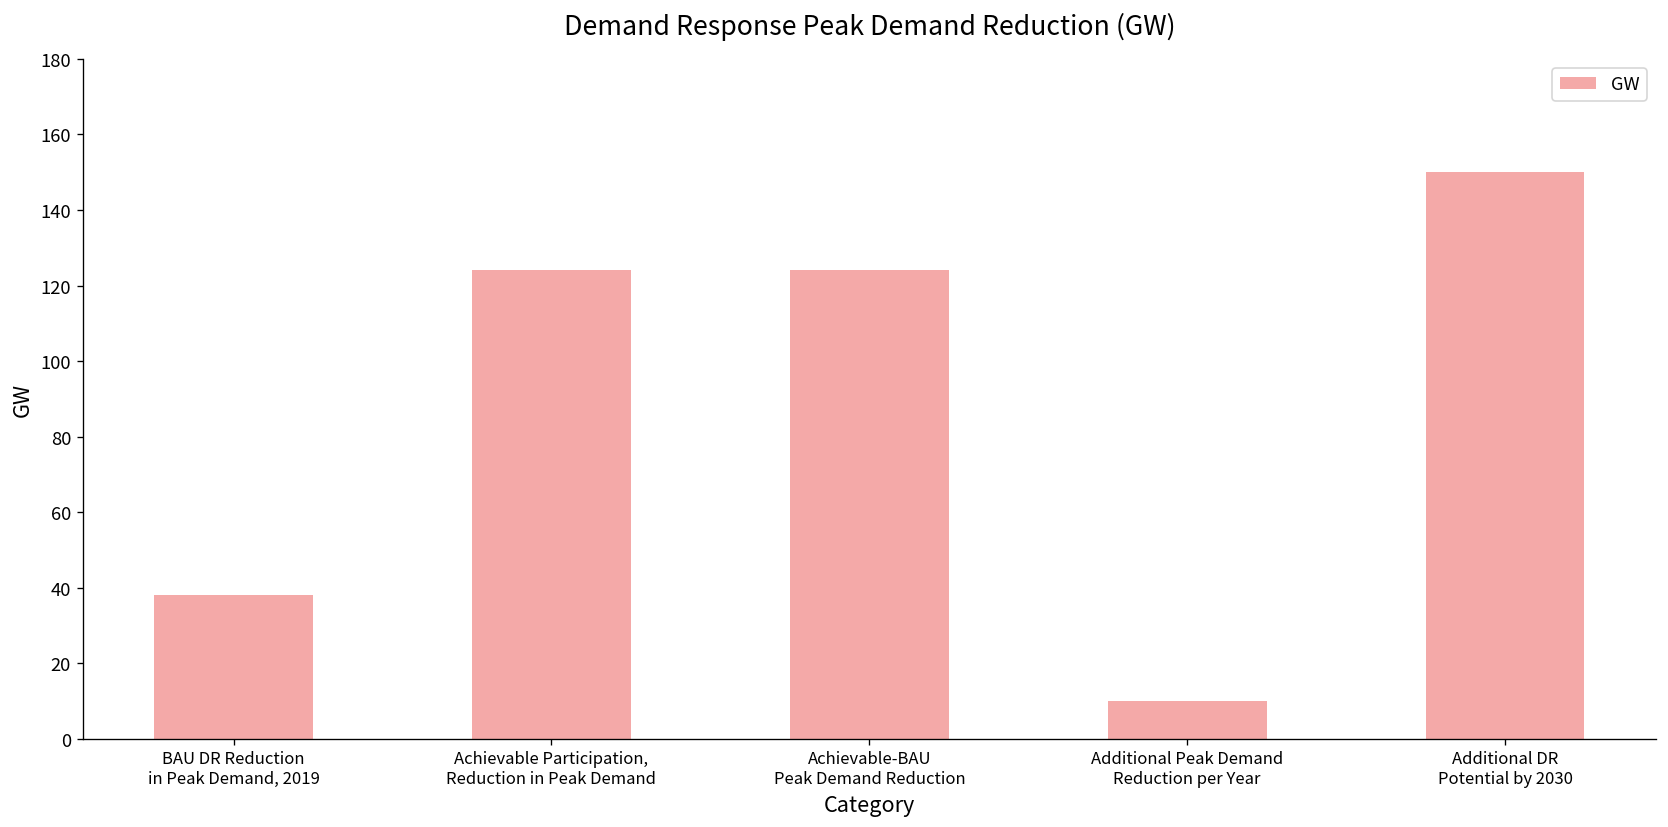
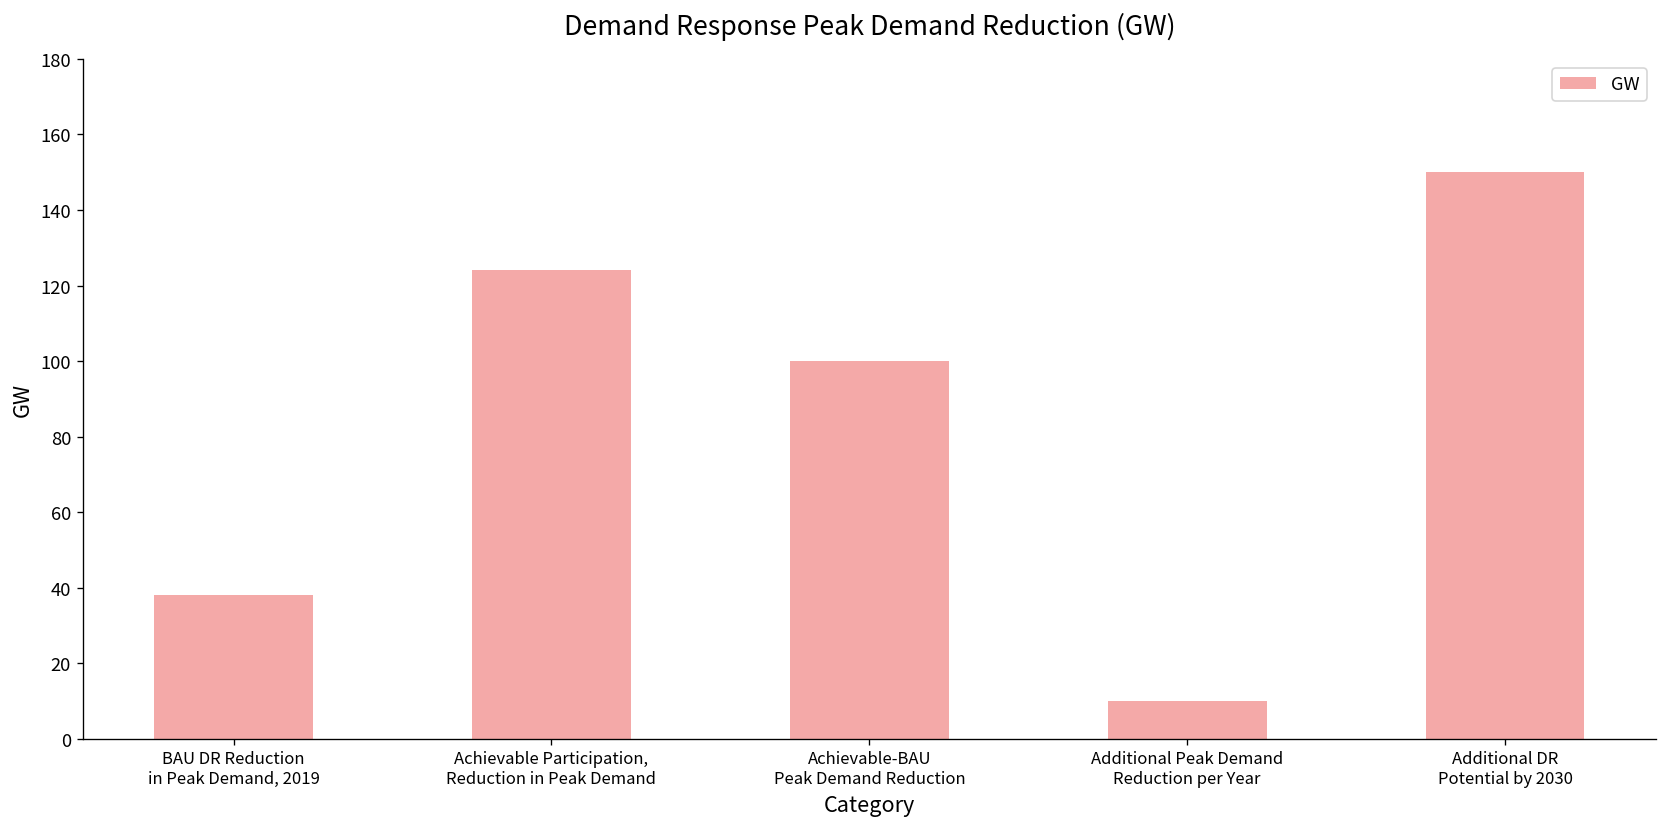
  {
    "BAU DR Reduction in Peak Demand, 2019": 38,
    "Achievable Participation, Reduction in Peak Demand": 124,
-   "Achievable-BAU Peak Demand Reduction": 124,
+   "Achievable-BAU Peak Demand Reduction": 100,
    "Additional Peak Demand Reduction per Year": 10,
    "Additional DR Potential by 2030": 150
  }
